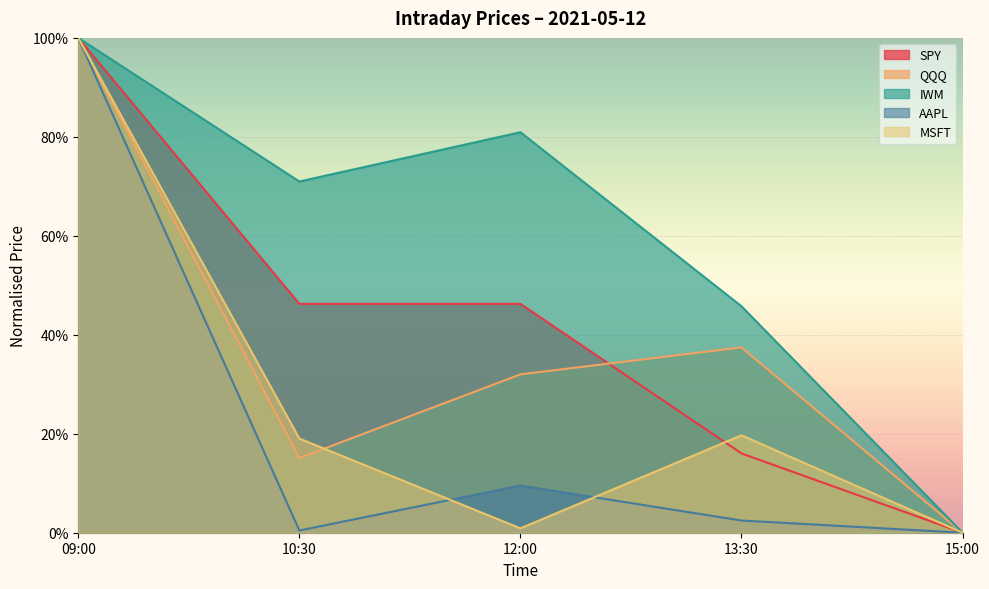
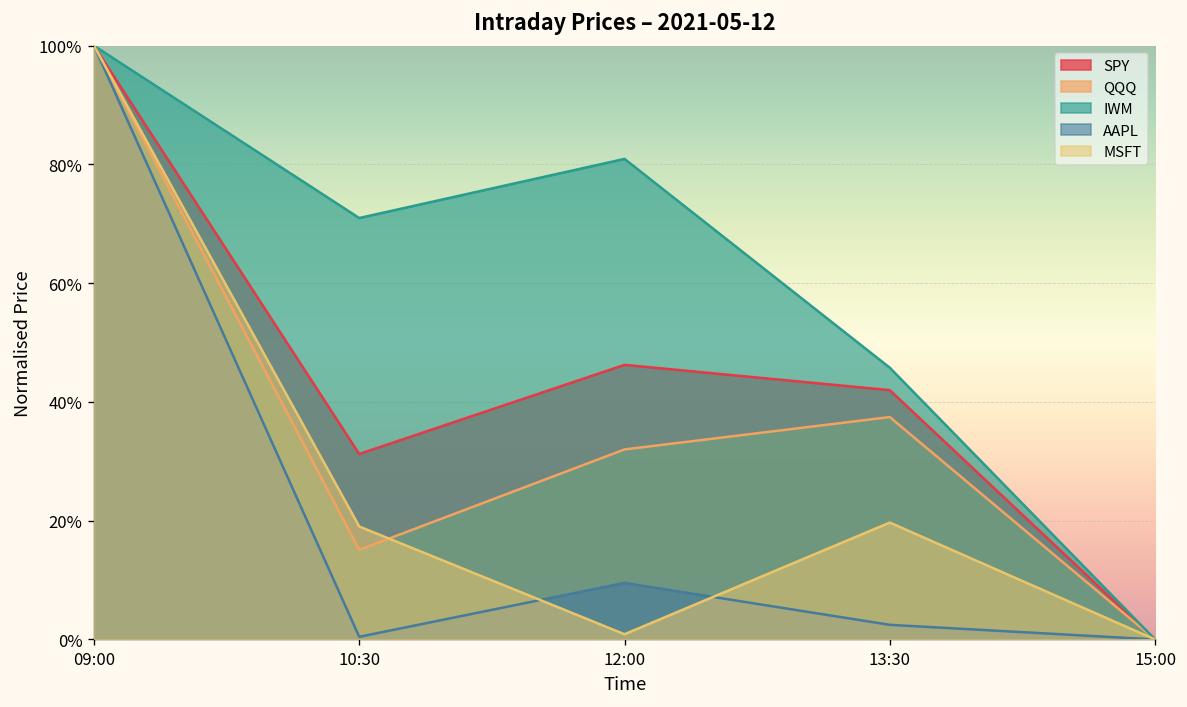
  {
    "SPY": {
-     "10:30": "46%",
+     "10:30": "31%",
      "12:00": "46%",
-     "13:30": "16%"
+     "13:30": "42%"
    }
  }
